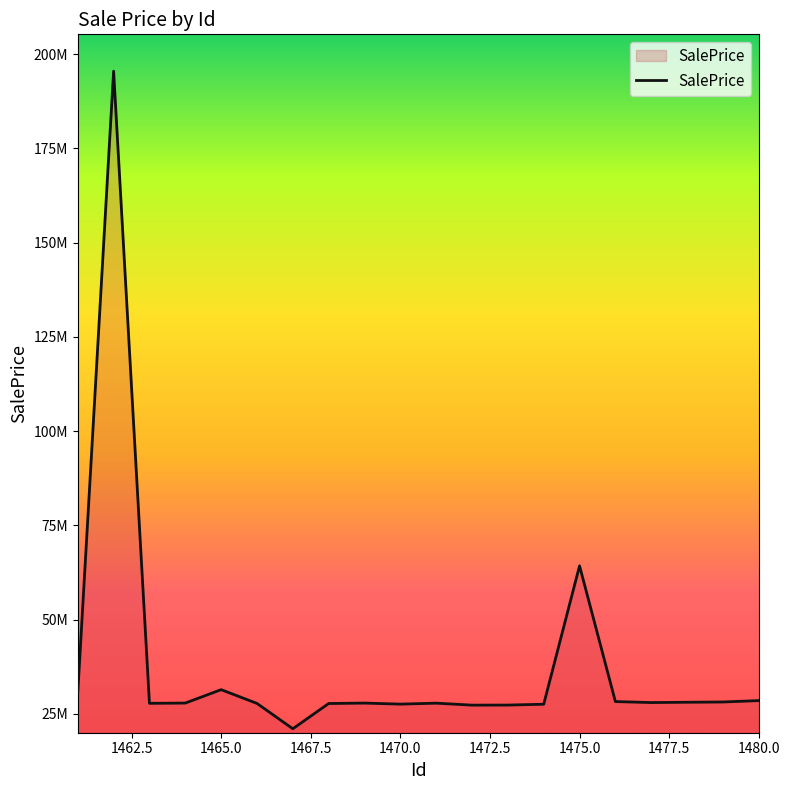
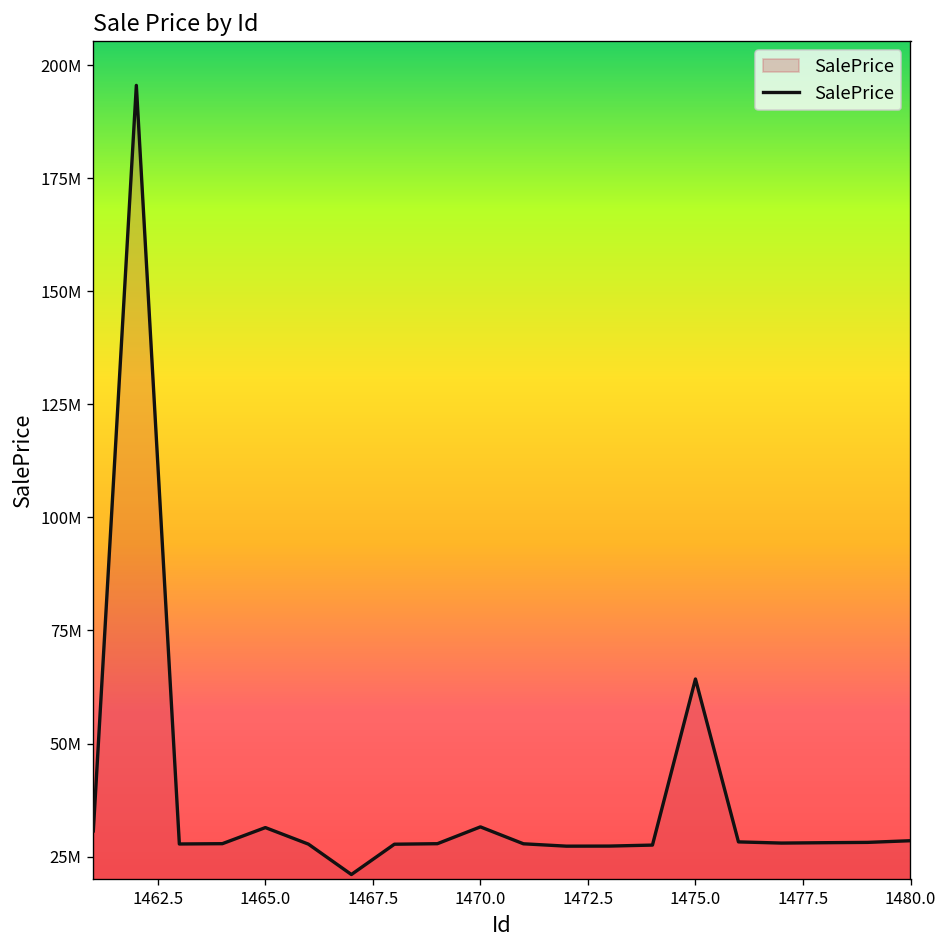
  {
    "1465.0": 31000000,
-   "1470.0": 28000000,
+   "1470.0": 32000000,
    "1475.0": 64000000,
    "1480.0": 29000000
  }
